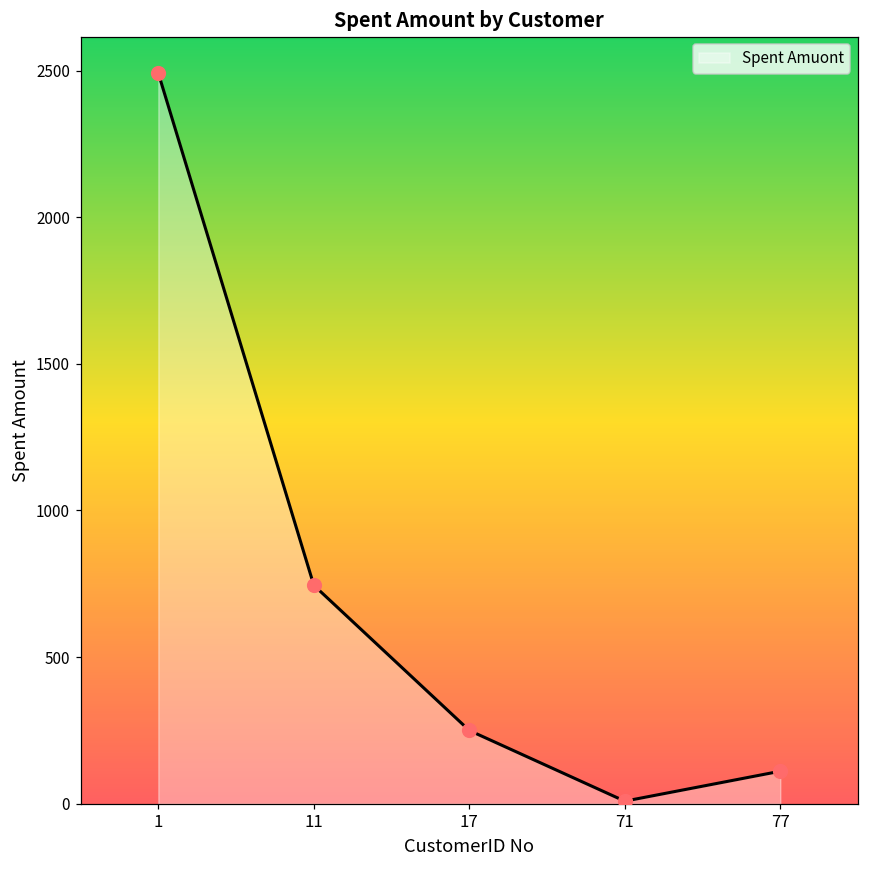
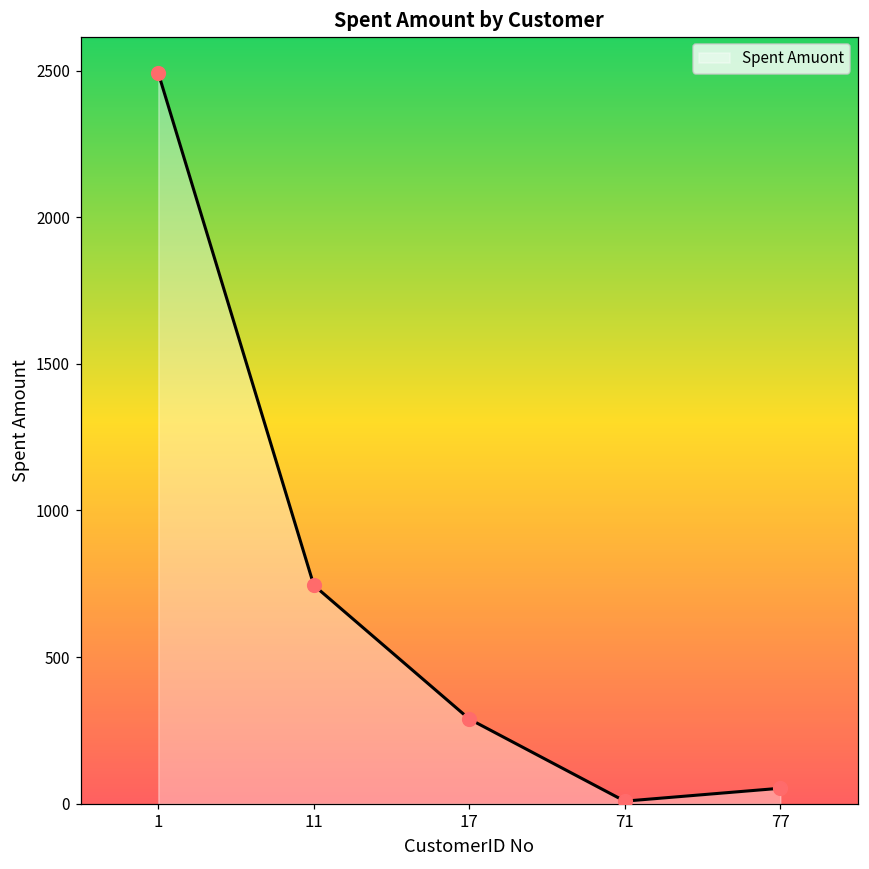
  {
    "1": 2490,
    "11": 750,
-   "17": 250,
+   "17": 290,
    "71": 10,
-   "77": 110
+   "77": 50
  }
